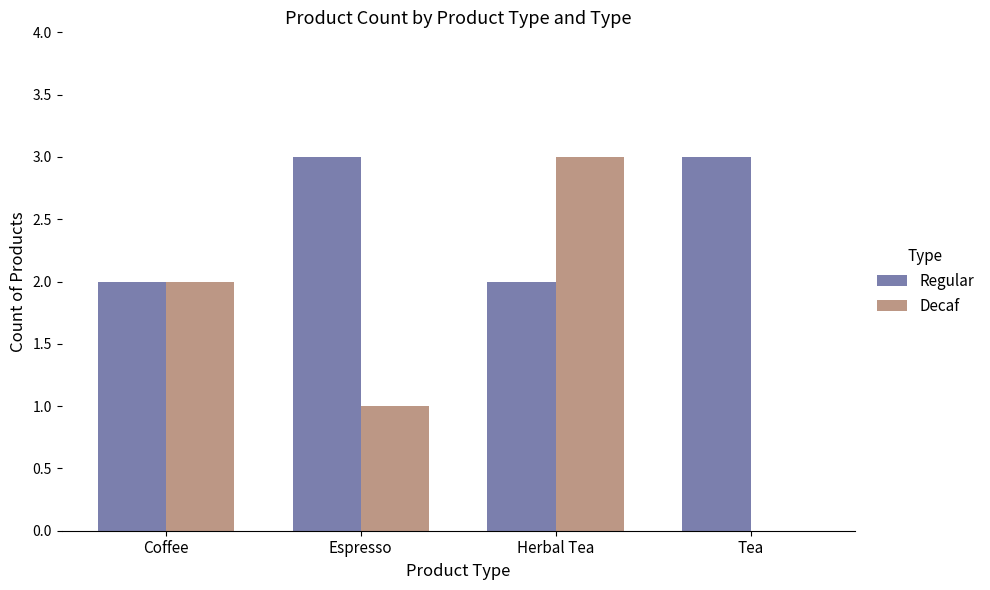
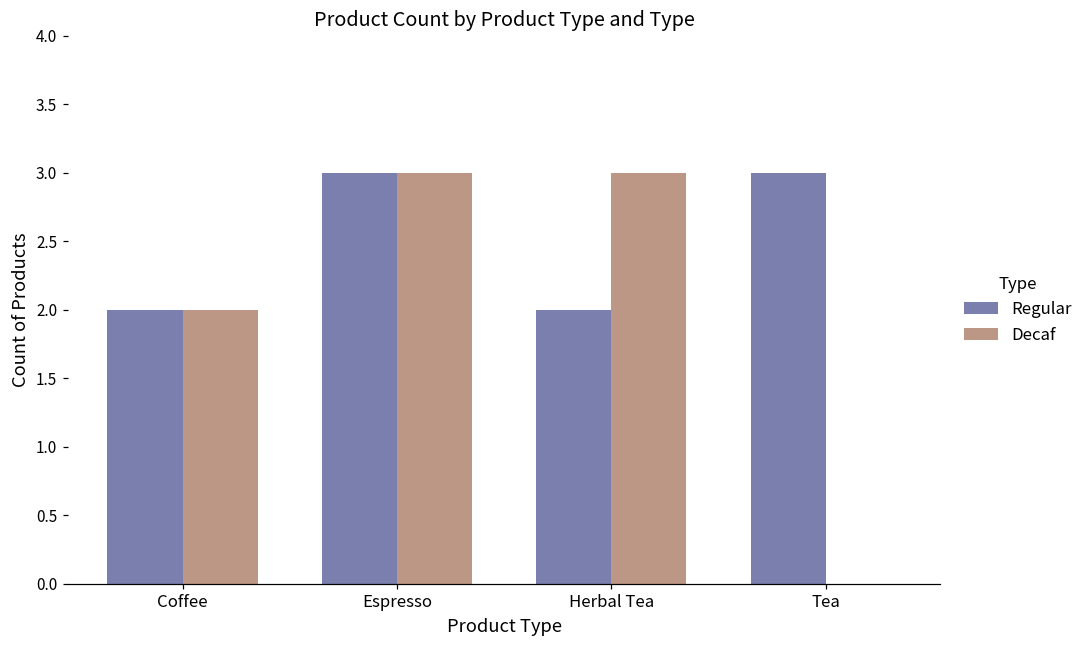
  {
    "Regular": {
      "Coffee": 2,
      "Espresso": 3,
      "Herbal Tea": 2,
      "Tea": 3
    },
    "Decaf": {
      "Coffee": 2,
-     "Espresso": 1,
+     "Espresso": 3,
      "Herbal Tea": 3,
      "Tea": 0
    }
  }
